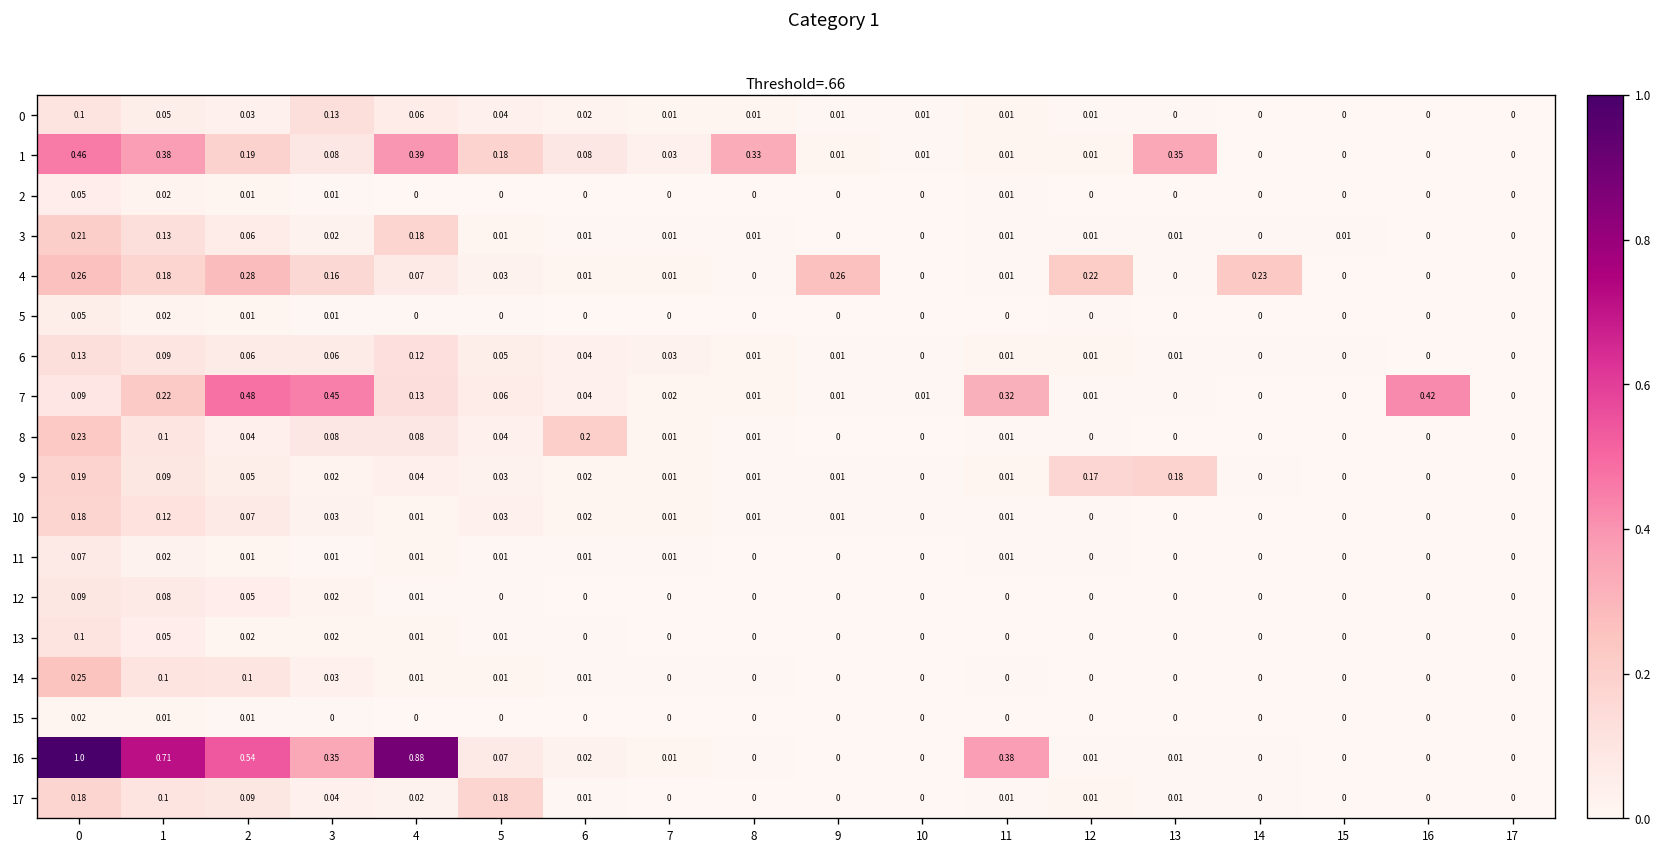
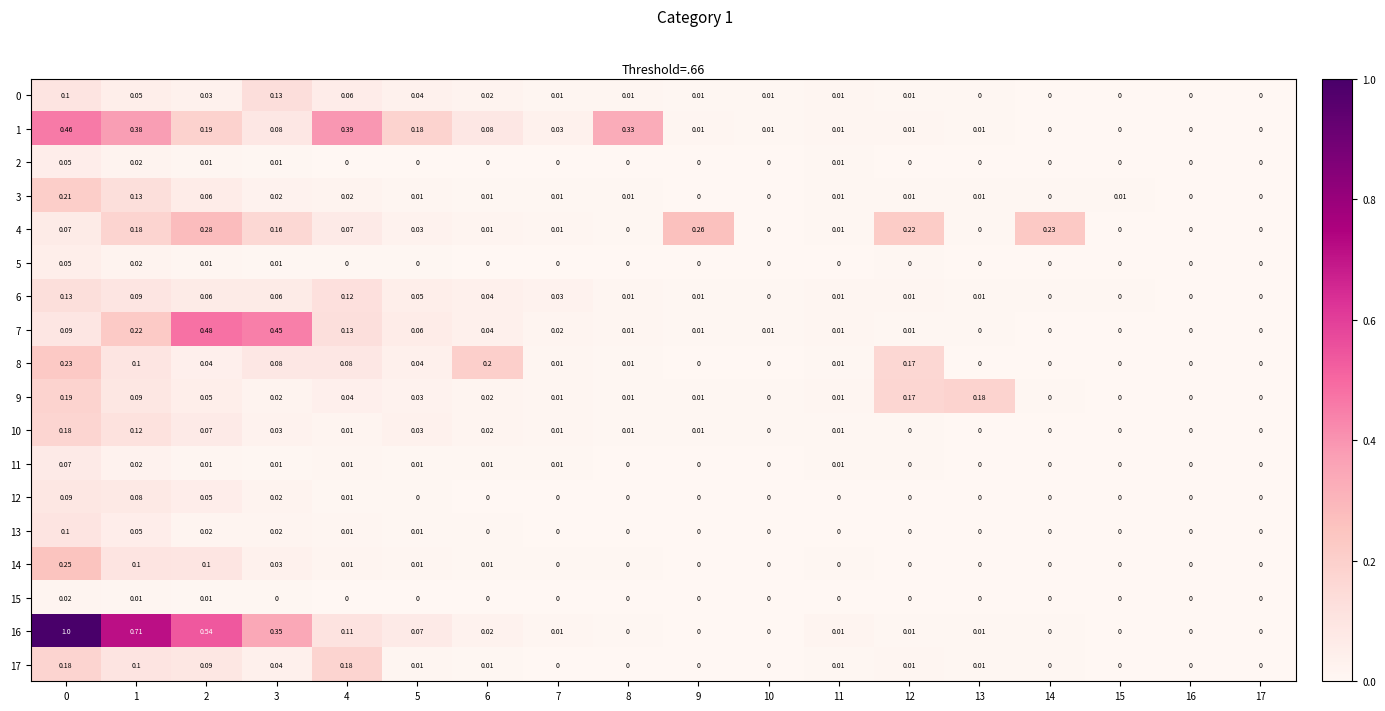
  {
    "1": {
      "0": 0.46,
      "1": 0.38,
      "2": 0.19,
      "3": 0.08,
      "4": 0.39,
      "5": 0.18,
      "6": 0.08,
      "7": 0.03,
      "8": 0.33,
      "9": 0.01,
      "10": 0.01,
      "11": 0.01,
      "12": 0.01,
-     "13": 0.35,
+     "13": 0.01,
      "14": 0,
      "15": 0,
      "16": 0,
      "17": 0
    },
    "3": {
      "0": 0.21,
      "1": 0.13,
      "2": 0.06,
      "3": 0.02,
-     "4": 0.18,
+     "4": 0.02,
      "5": 0.01,
      "6": 0.01,
      "7": 0.01,
      "8": 0.01,
      "9": 0,
      "10": 0,
      "11": 0.01,
      "12": 0.01,
      "13": 0.01,
      "14": 0,
      "15": 0.01,
      "16": 0,
      "17": 0
    },
    "4": {
-     "0": 0.26,
+     "0": 0.07,
      "1": 0.18,
      "2": 0.28,
      "3": 0.16,
      "4": 0.07,
      "5": 0.03,
      "6": 0.01,
      "7": 0.01,
      "8": 0,
      "9": 0.26,
      "10": 0,
      "11": 0.01,
      "12": 0.22,
      "13": 0,
      "14": 0.23,
      "15": 0,
      "16": 0,
      "17": 0
    },
    "7": {
      "0": 0.09,
      "1": 0.22,
      "2": 0.48,
      "3": 0.45,
      "4": 0.13,
      "5": 0.06,
      "6": 0.04,
      "7": 0.02,
      "8": 0.01,
      "9": 0.01,
      "10": 0.01,
-     "11": 0.32,
+     "11": 0.01,
      "12": 0.01,
      "13": 0,
      "14": 0,
      "15": 0,
-     "16": 0.42,
+     "16": 0,
      "17": 0
    },
    "8": {
      "0": 0.23,
      "1": 0.1,
      "2": 0.04,
      "3": 0.08,
      "4": 0.08,
      "5": 0.04,
      "6": 0.2,
      "7": 0.01,
      "8": 0.01,
      "9": 0,
      "10": 0,
      "11": 0.01,
-     "12": 0,
+     "12": 0.17,
      "13": 0,
      "14": 0,
      "15": 0,
      "16": 0,
      "17": 0
    },
    "16": {
      "0": 1.0,
      "1": 0.71,
      "2": 0.54,
      "3": 0.35,
-     "4": 0.88,
+     "4": 0.11,
      "5": 0.07,
      "6": 0.02,
      "7": 0.01,
      "8": 0,
      "9": 0,
      "10": 0,
-     "11": 0.38,
+     "11": 0.01,
      "12": 0.01,
      "13": 0.01,
      "14": 0,
      "15": 0,
      "16": 0,
      "17": 0
    },
    "17": {
      "0": 0.18,
      "1": 0.1,
      "2": 0.09,
      "3": 0.04,
-     "4": 0.02,
-     "5": 0.18,
+     "4": 0.18,
+     "5": 0.01,
      "6": 0.01,
      "7": 0,
      "8": 0,
      "9": 0,
      "10": 0,
      "11": 0.01,
      "12": 0.01,
      "13": 0.01,
      "14": 0,
      "15": 0,
      "16": 0,
      "17": 0
    }
  }
